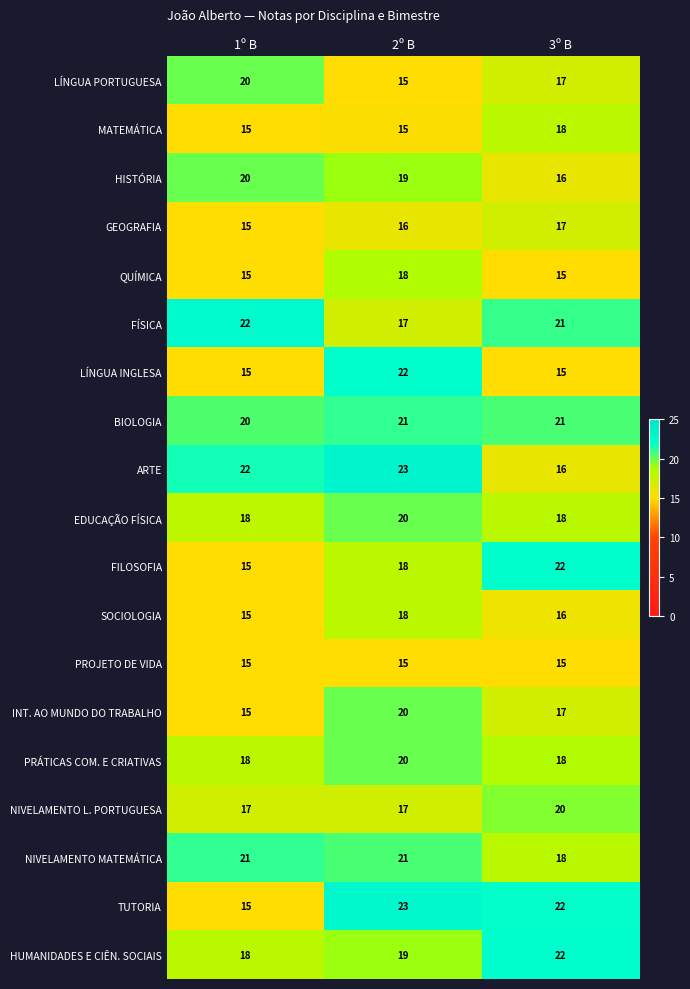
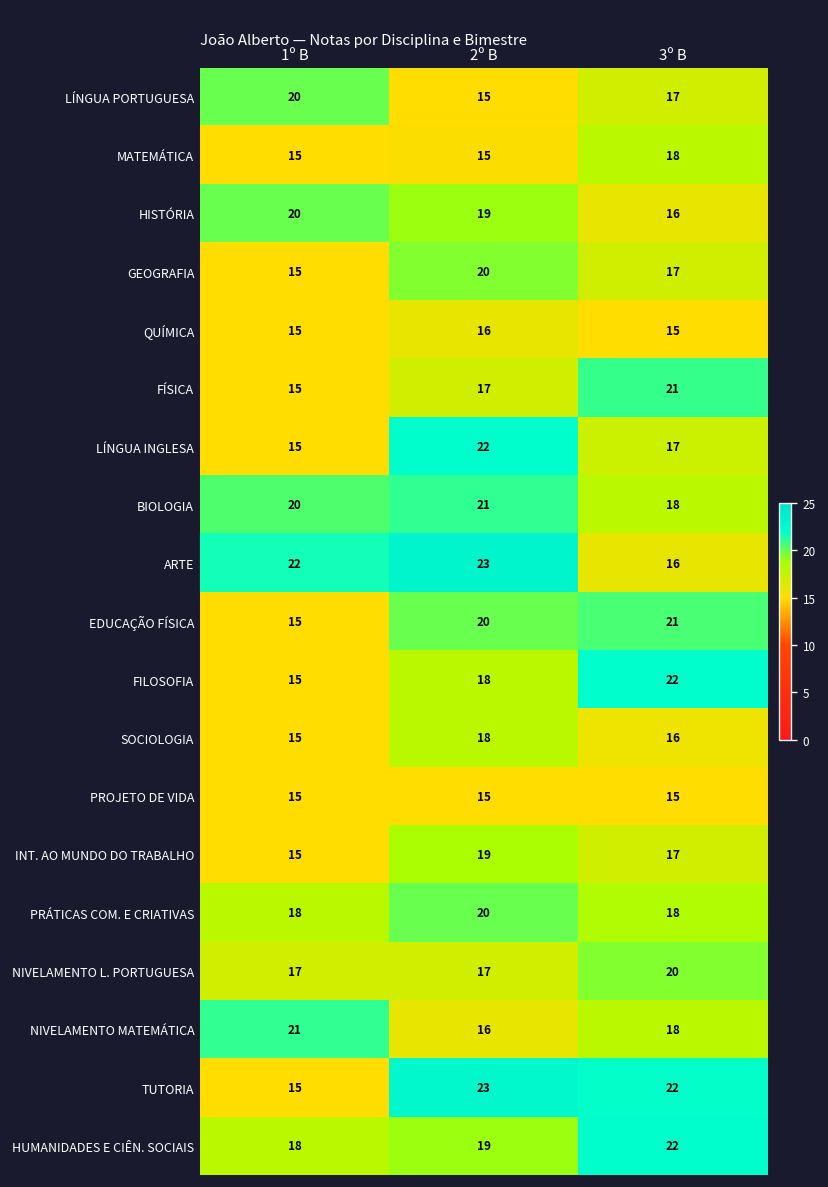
  {
    "LÍNGUA PORTUGUESA": {
      "1º B": 20,
      "2º B": 15,
      "3º B": 17
    },
    "MATEMÁTICA": {
      "1º B": 15,
      "2º B": 15,
      "3º B": 18
    },
    "HISTÓRIA": {
      "1º B": 20,
      "2º B": 19,
      "3º B": 16
    },
    "GEOGRAFIA": {
      "1º B": 15,
-     "2º B": 16,
+     "2º B": 20,
      "3º B": 17
    },
    "QUÍMICA": {
      "1º B": 15,
-     "2º B": 18,
+     "2º B": 16,
      "3º B": 15
    },
    "FÍSICA": {
-     "1º B": 22,
+     "1º B": 15,
      "2º B": 17,
      "3º B": 21
    },
    "LÍNGUA INGLESA": {
      "1º B": 15,
      "2º B": 22,
-     "3º B": 15
+     "3º B": 17
    },
    "BIOLOGIA": {
      "1º B": 20,
      "2º B": 21,
-     "3º B": 21
+     "3º B": 18
    },
    "ARTE": {
      "1º B": 22,
      "2º B": 23,
      "3º B": 16
    },
    "EDUCAÇÃO FÍSICA": {
-     "1º B": 18,
+     "1º B": 15,
      "2º B": 20,
-     "3º B": 18
+     "3º B": 21
    },
    "FILOSOFIA": {
      "1º B": 15,
      "2º B": 18,
      "3º B": 22
    },
    "SOCIOLOGIA": {
      "1º B": 15,
      "2º B": 18,
      "3º B": 16
    },
    "PROJETO DE VIDA": {
      "1º B": 15,
      "2º B": 15,
      "3º B": 15
    },
    "INT. AO MUNDO DO TRABALHO": {
      "1º B": 15,
-     "2º B": 20,
+     "2º B": 19,
      "3º B": 17
    },
    "PRÁTICAS COM. E CRIATIVAS": {
      "1º B": 18,
      "2º B": 20,
      "3º B": 18
    },
    "NIVELAMENTO L. PORTUGUESA": {
      "1º B": 17,
      "2º B": 17,
      "3º B": 20
    },
    "NIVELAMENTO MATEMÁTICA": {
      "1º B": 21,
-     "2º B": 21,
+     "2º B": 16,
      "3º B": 18
    },
    "TUTORIA": {
      "1º B": 15,
      "2º B": 23,
      "3º B": 22
    },
    "HUMANIDADES E CIÊN. SOCIAIS": {
      "1º B": 18,
      "2º B": 19,
      "3º B": 22
    }
  }
